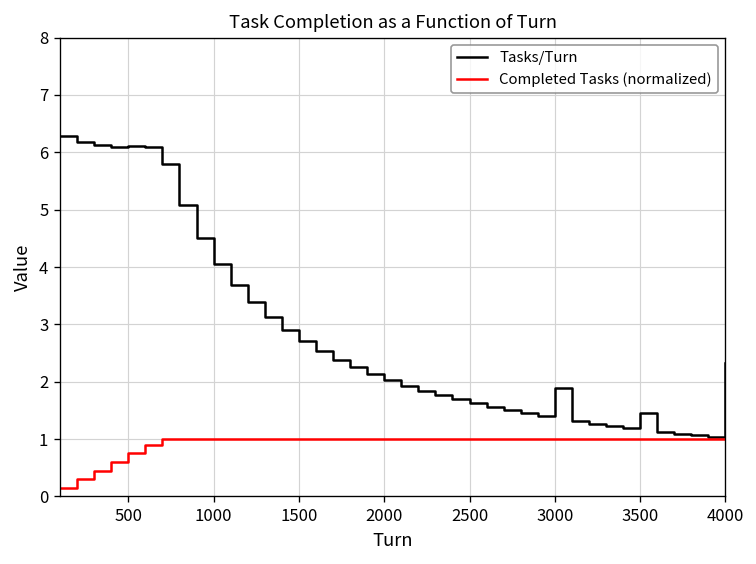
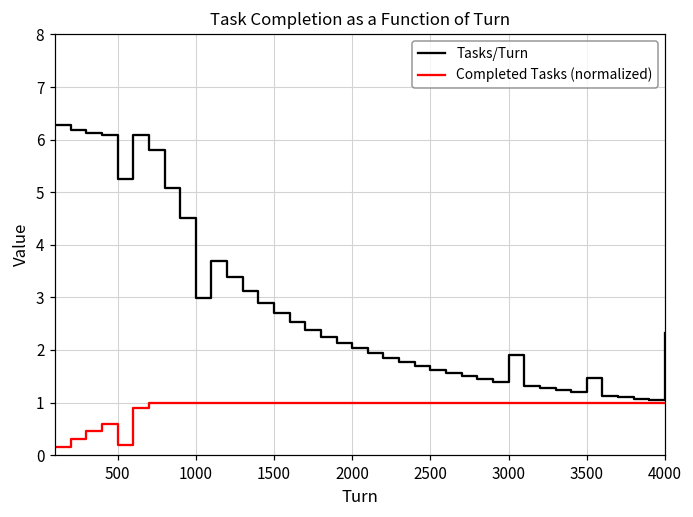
  {
    "Tasks/Turn": {
-     "500": 6.1,
-     "1000": 4.1,
+     "500": 5.2,
+     "1000": 3.0,
      "1500": 2.7,
      "2000": 2.0,
      "2500": 1.6,
      "3000": 1.9,
      "3500": 1.5,
      "4000": 2.3
    },
    "Completed Tasks (normalized)": {
-     "500": 0.8,
+     "500": 0.2,
      "1000": 1.0,
      "1500": 1.0,
      "2000": 1.0,
      "2500": 1.0,
      "3000": 1.0,
      "3500": 1.0,
      "4000": 1.0
    }
  }
